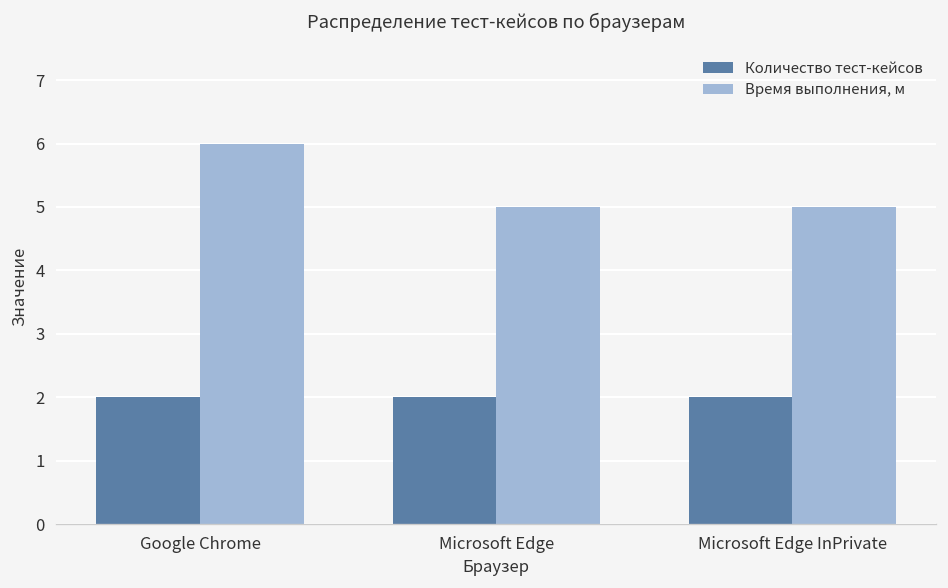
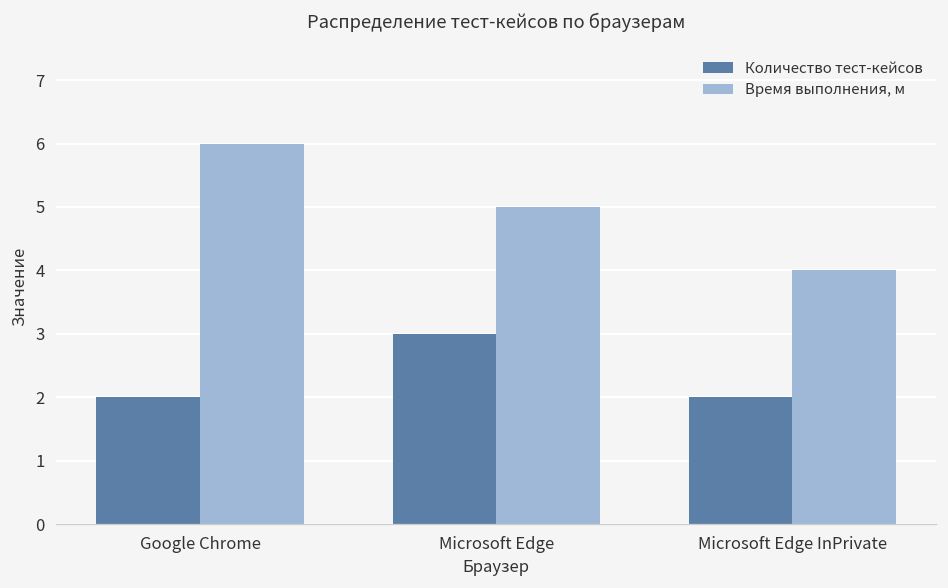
  {
    "Количество тест-кейсов": {
      "Google Chrome": 2,
-     "Microsoft Edge": 2,
+     "Microsoft Edge": 3,
      "Microsoft Edge InPrivate": 2
    },
    "Время выполнения, м": {
      "Google Chrome": 6,
      "Microsoft Edge": 5,
-     "Microsoft Edge InPrivate": 5
+     "Microsoft Edge InPrivate": 4
    }
  }
